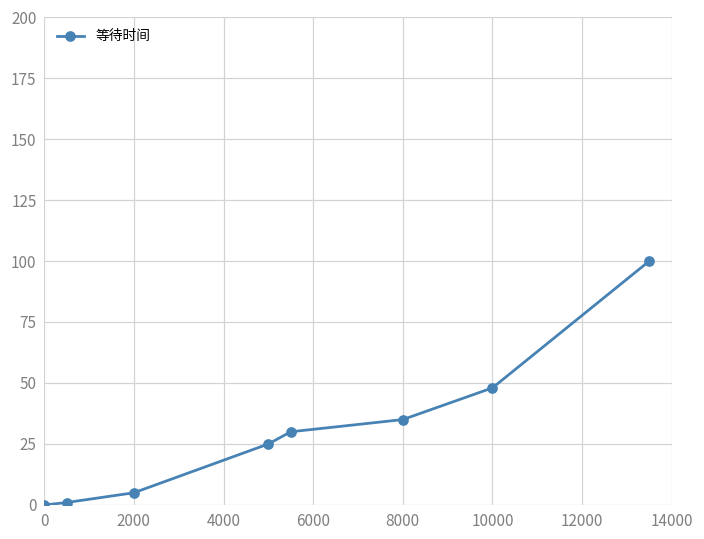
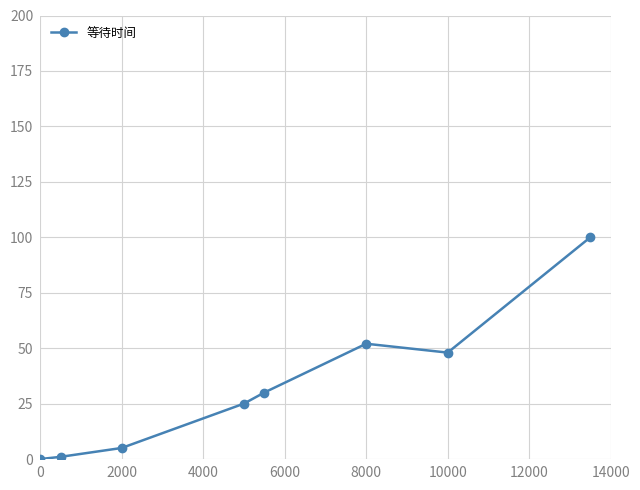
  {
    "0": 0,
    "2000": 5,
-   "8000": 35,
+   "8000": 52,
    "10000": 48
  }
